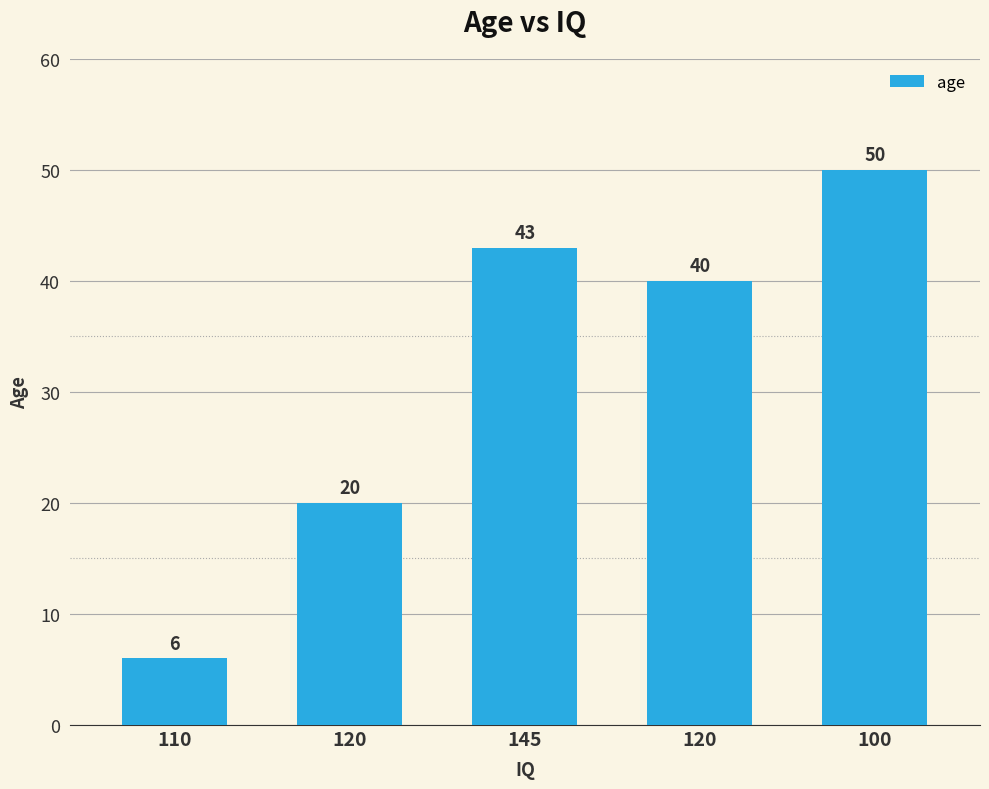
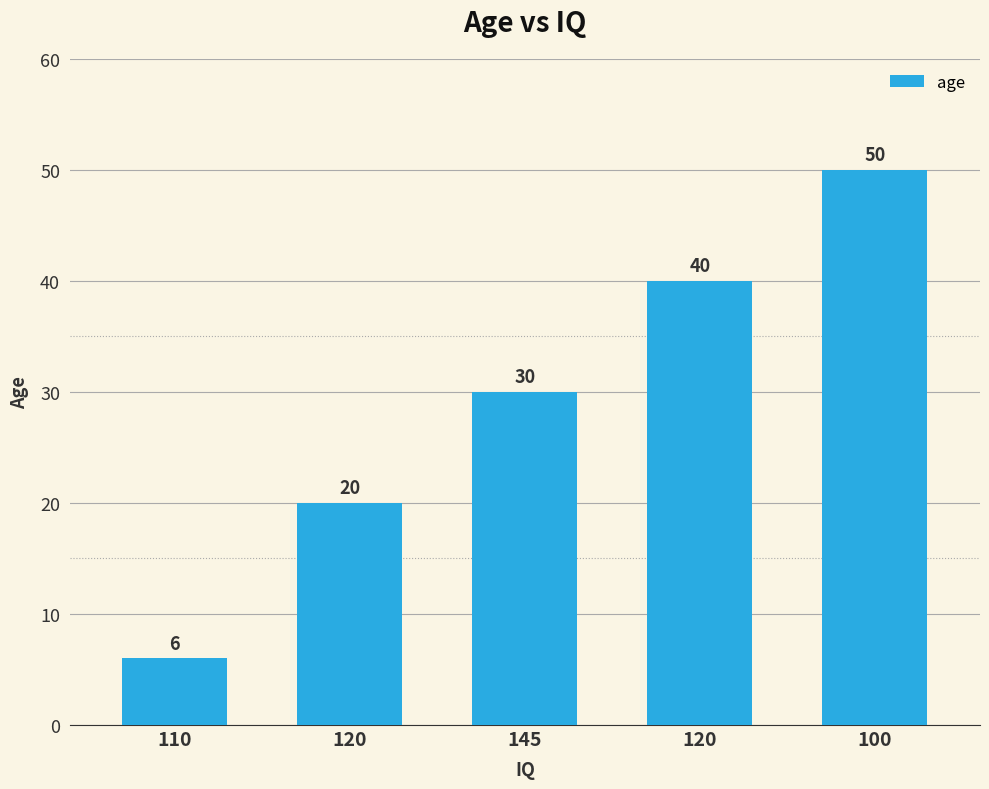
  {
    "110": 6,
-   "145": 43,
+   "145": 30,
    "100": 50
  }
